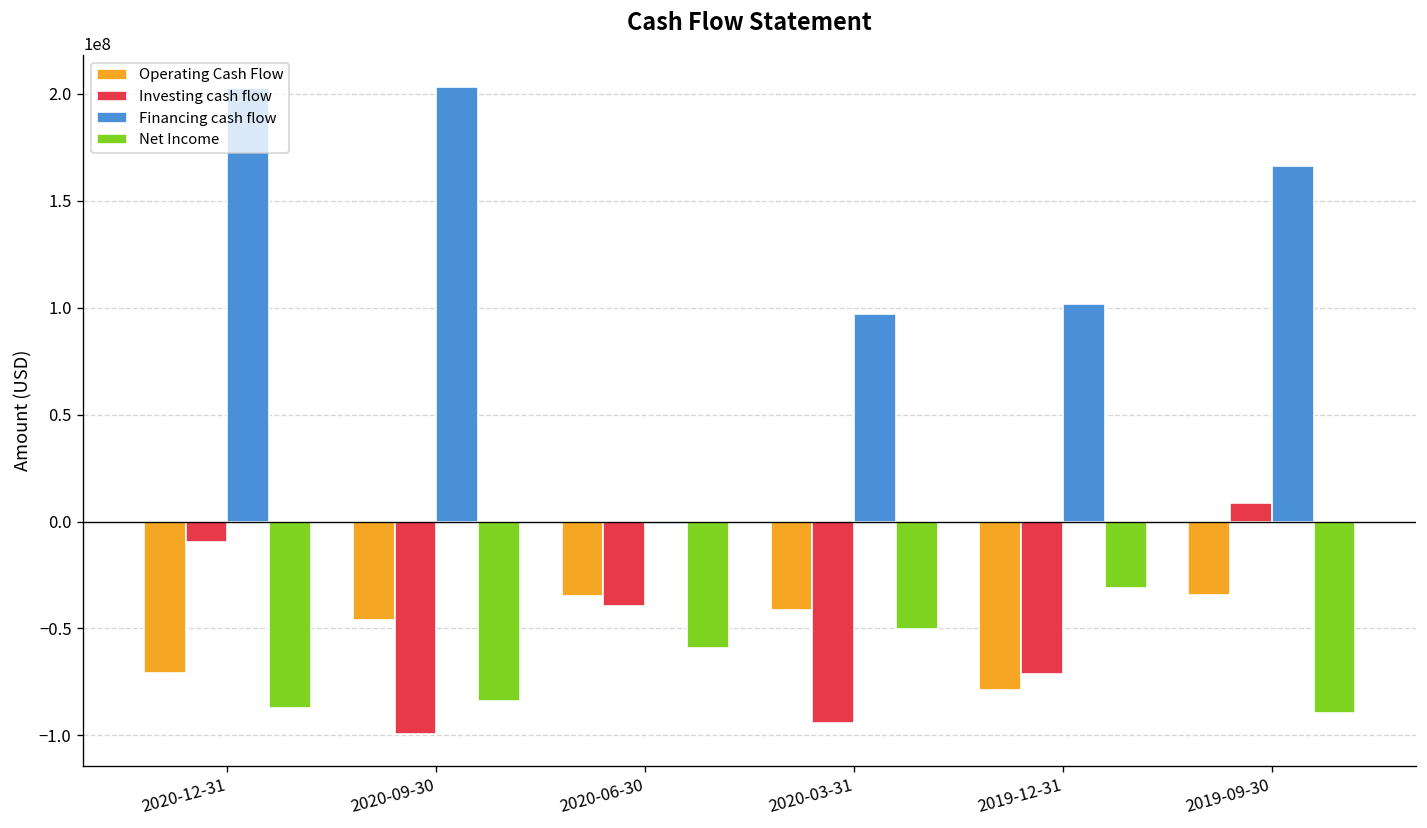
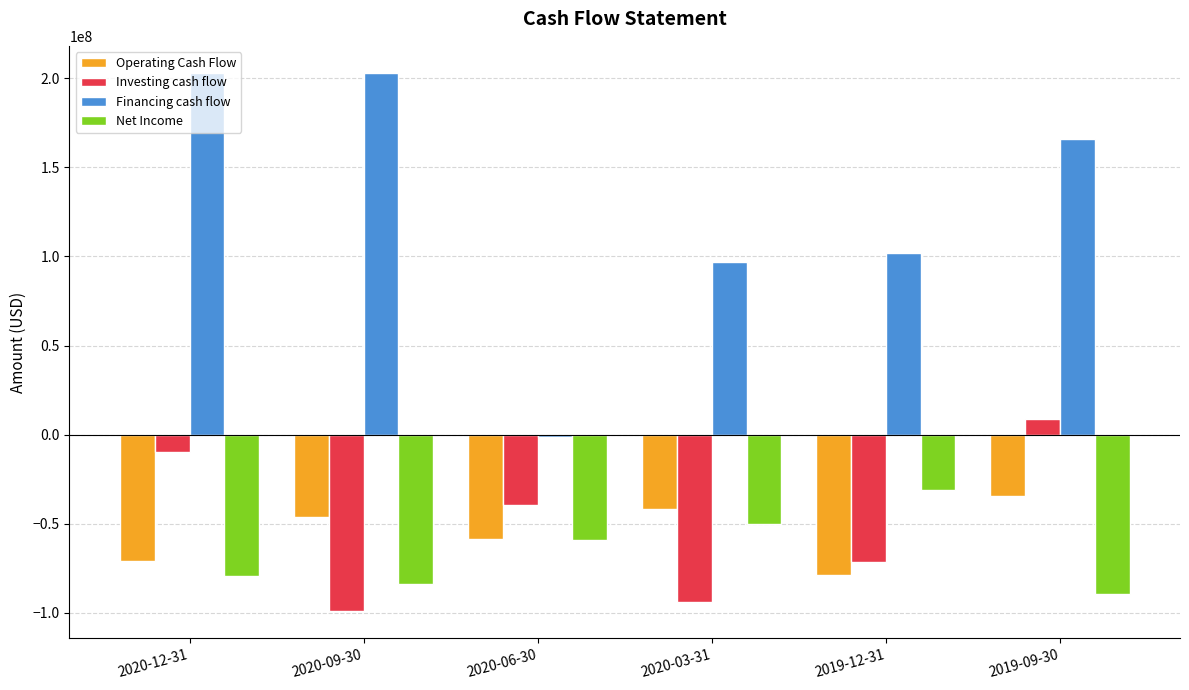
  {
    "Operating Cash Flow": {
      "2020-12-31": -71000000,
      "2020-09-30": -46000000,
-     "2020-06-30": -35000000,
+     "2020-06-30": -59000000,
      "2020-03-31": -42000000,
      "2019-12-31": -79000000,
      "2019-09-30": -34000000
    },
    "Investing cash flow": {
      "2020-12-31": -10000000,
      "2020-09-30": -99000000,
      "2020-06-30": -39000000,
      "2020-03-31": -94000000,
      "2019-12-31": -72000000,
      "2019-09-30": 9000000
    },
    "Financing cash flow": {
      "2020-09-30": 203000000,
      "2020-03-31": 97000000,
      "2019-12-31": 102000000,
      "2019-09-30": 166000000
    },
    "Net Income": {
-     "2020-12-31": -87000000,
+     "2020-12-31": -79000000,
      "2020-09-30": -84000000,
      "2020-06-30": -59000000,
      "2020-03-31": -50000000,
      "2019-12-31": -31000000,
      "2019-09-30": -90000000
    }
  }
